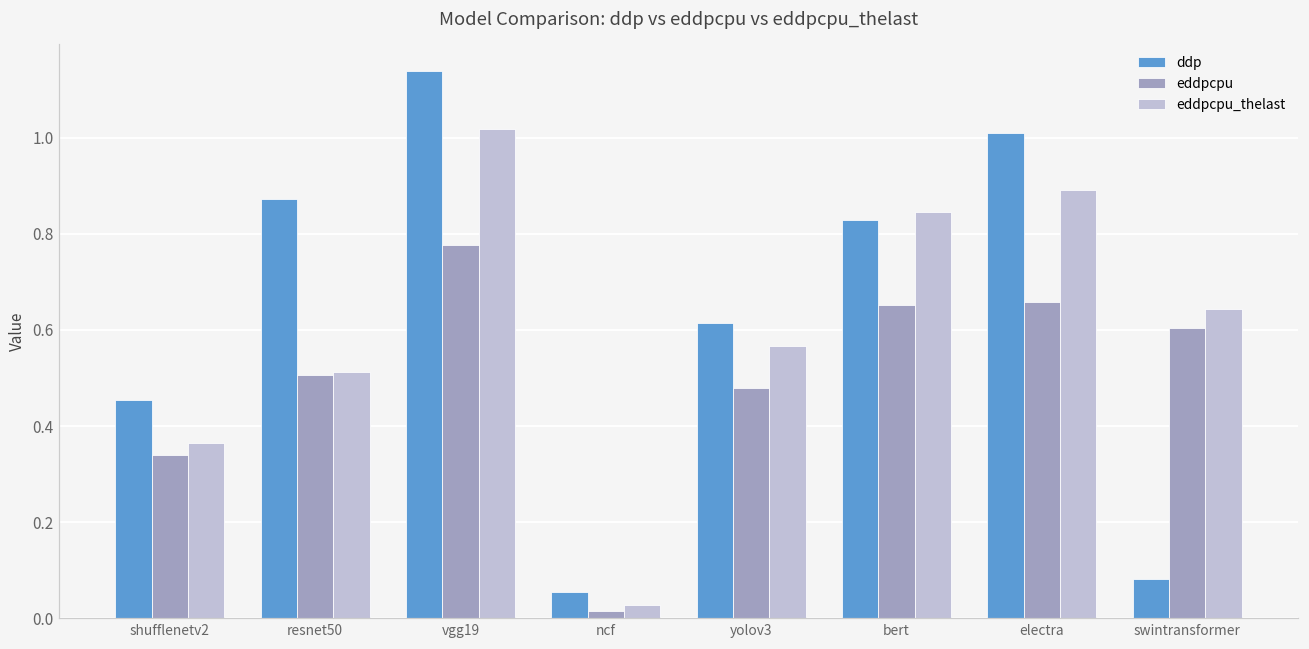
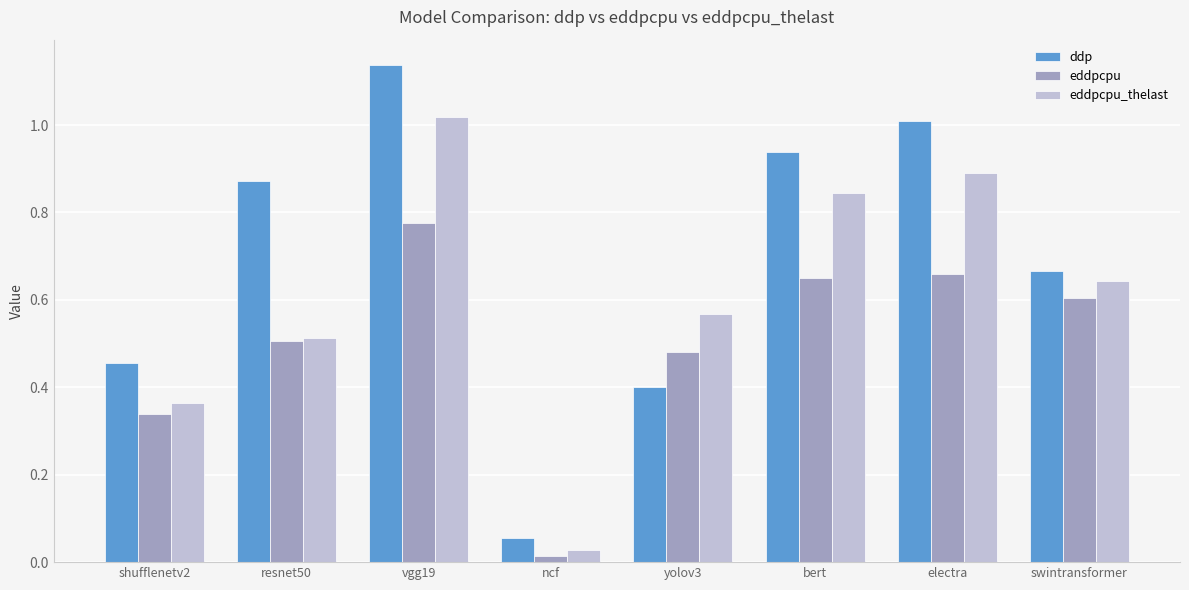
  {
    "ddp": {
      "shufflenetv2": 0.46,
      "resnet50": 0.87,
      "vgg19": 1.14,
      "ncf": 0.05,
-     "yolov3": 0.61,
-     "bert": 0.83,
+     "yolov3": 0.40,
+     "bert": 0.94,
      "electra": 1.01,
-     "swintransformer": 0.08
+     "swintransformer": 0.67
    }
  }
